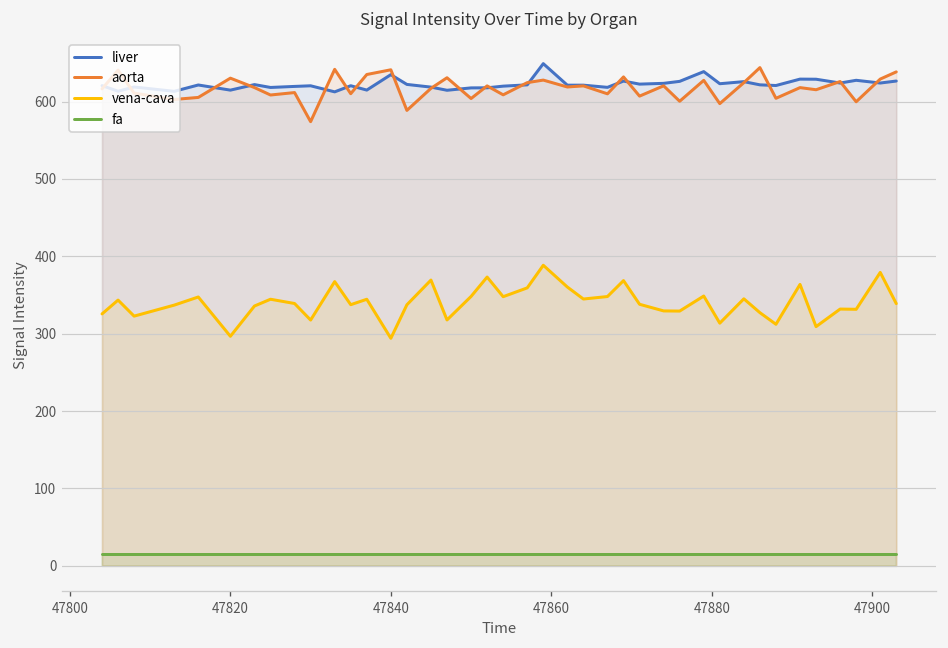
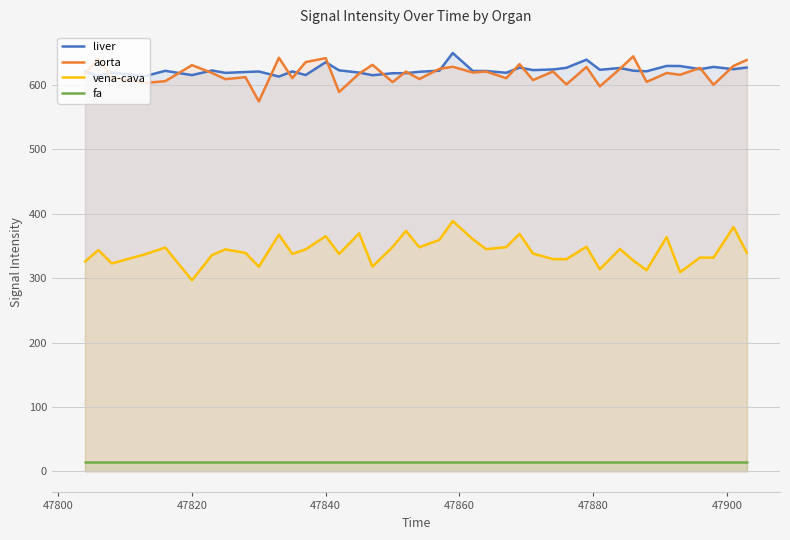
  {
    "liver": {
      "47820": 610,
      "47840": 630
    },
    "aorta": {
      "47820": 630,
      "47840": 640
    },
    "vena-cava": {
      "47820": 300,
-     "47840": 290
+     "47840": 370
    },
    "fa": {
      "47820": 20,
      "47840": 20
    }
  }
